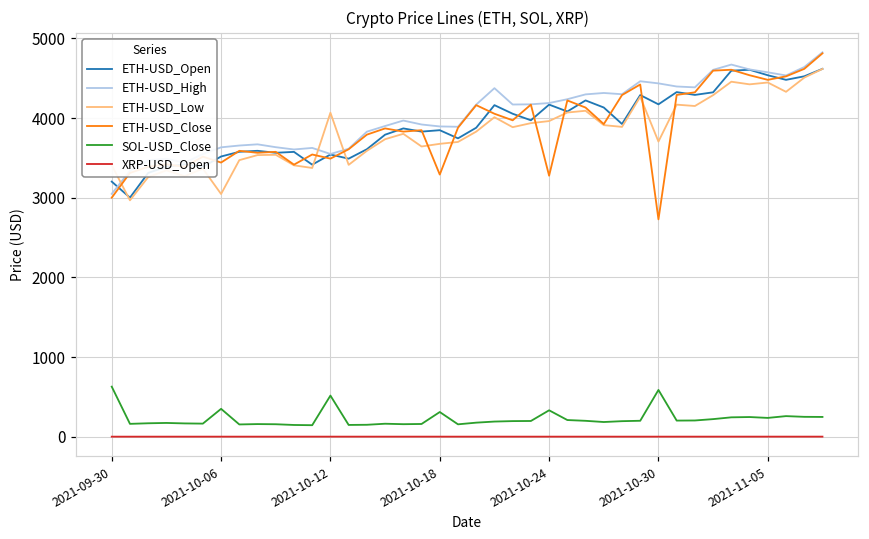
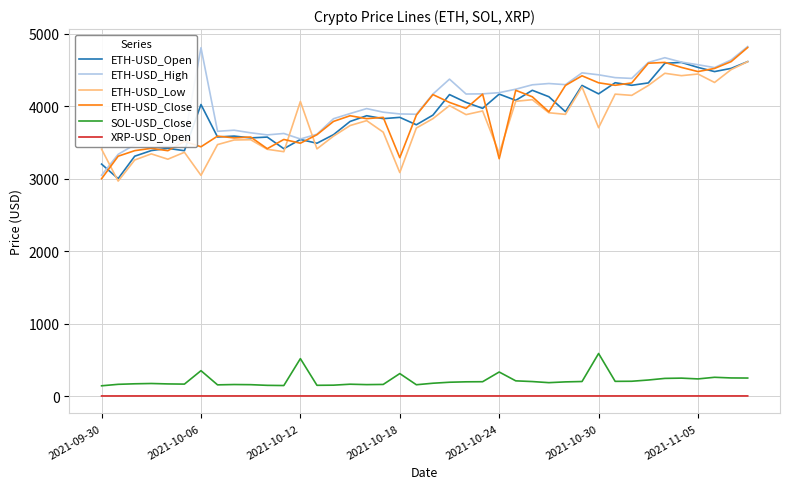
  {
    "ETH-USD_Open": {
      "2021-09-30": 3200,
-     "2021-10-06": 3500,
+     "2021-10-06": 4000,
      "2021-10-18": 3800,
      "2021-10-30": 4200,
      "2021-11-05": 4500
    },
    "ETH-USD_High": {
      "2021-09-30": 3000,
-     "2021-10-06": 3600,
+     "2021-10-06": 4800,
      "2021-10-18": 3900,
      "2021-10-30": 4400,
      "2021-11-05": 4600
    },
    "ETH-USD_Low": {
      "2021-09-30": 3400,
      "2021-10-06": 3000,
      "2021-10-12": 4100,
-     "2021-10-18": 3700,
-     "2021-10-24": 4000,
+     "2021-10-18": 3100,
+     "2021-10-24": 3400,
      "2021-10-30": 3700
    },
    "ETH-USD_Close": {
      "2021-09-30": 3000,
      "2021-10-06": 3400,
      "2021-10-12": 3500,
      "2021-10-18": 3300,
      "2021-10-24": 3300,
-     "2021-10-30": 2700
+     "2021-10-30": 4300
    },
    "SOL-USD_Close": {
-     "2021-09-30": 600,
+     "2021-09-30": 100,
      "2021-10-06": 400,
      "2021-10-12": 500,
      "2021-10-18": 300,
      "2021-10-24": 300,
      "2021-10-30": 600,
      "2021-11-05": 200
    },
    "XRP-USD_Open": {
      "2021-09-30": 0,
      "2021-10-06": 0,
      "2021-10-12": 0,
      "2021-10-18": 0,
      "2021-10-24": 0,
      "2021-10-30": 0,
      "2021-11-05": 0
    }
  }
